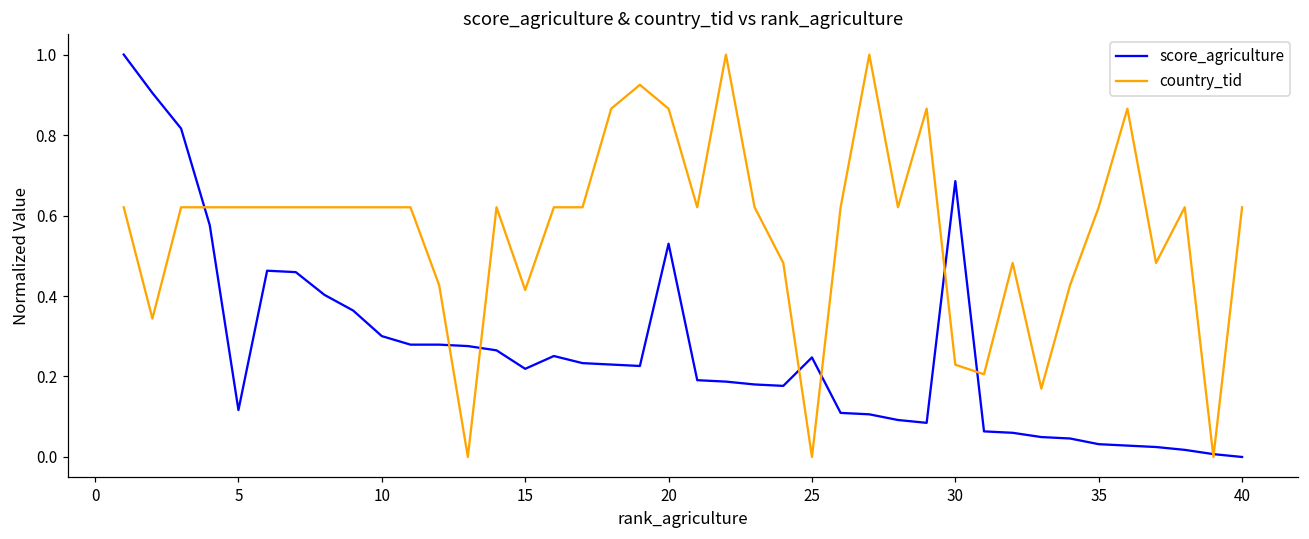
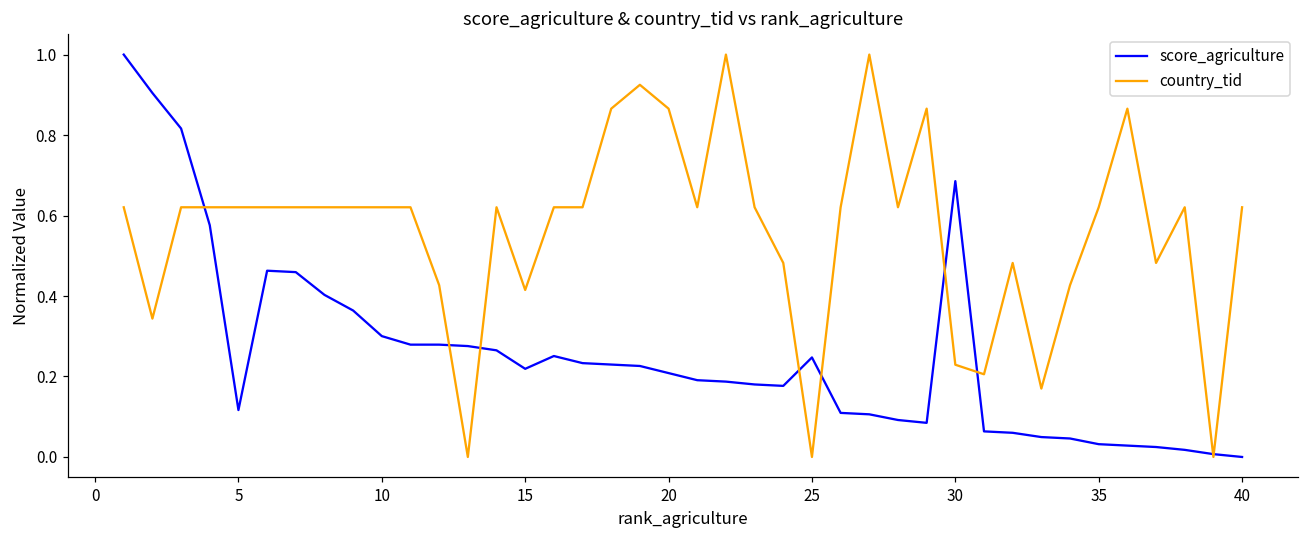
  {
    "score_agriculture": {
      "5": 0.12,
      "10": 0.30,
      "15": 0.22,
-     "20": 0.53,
+     "20": 0.21,
      "25": 0.25,
      "30": 0.69,
      "35": 0.03,
      "40": 0.00
    },
    "country_tid": {
      "5": 0.62,
      "10": 0.62,
      "15": 0.42,
      "20": 0.87,
      "25": 0.00,
      "30": 0.23,
      "35": 0.62,
      "40": 0.62
    }
  }
